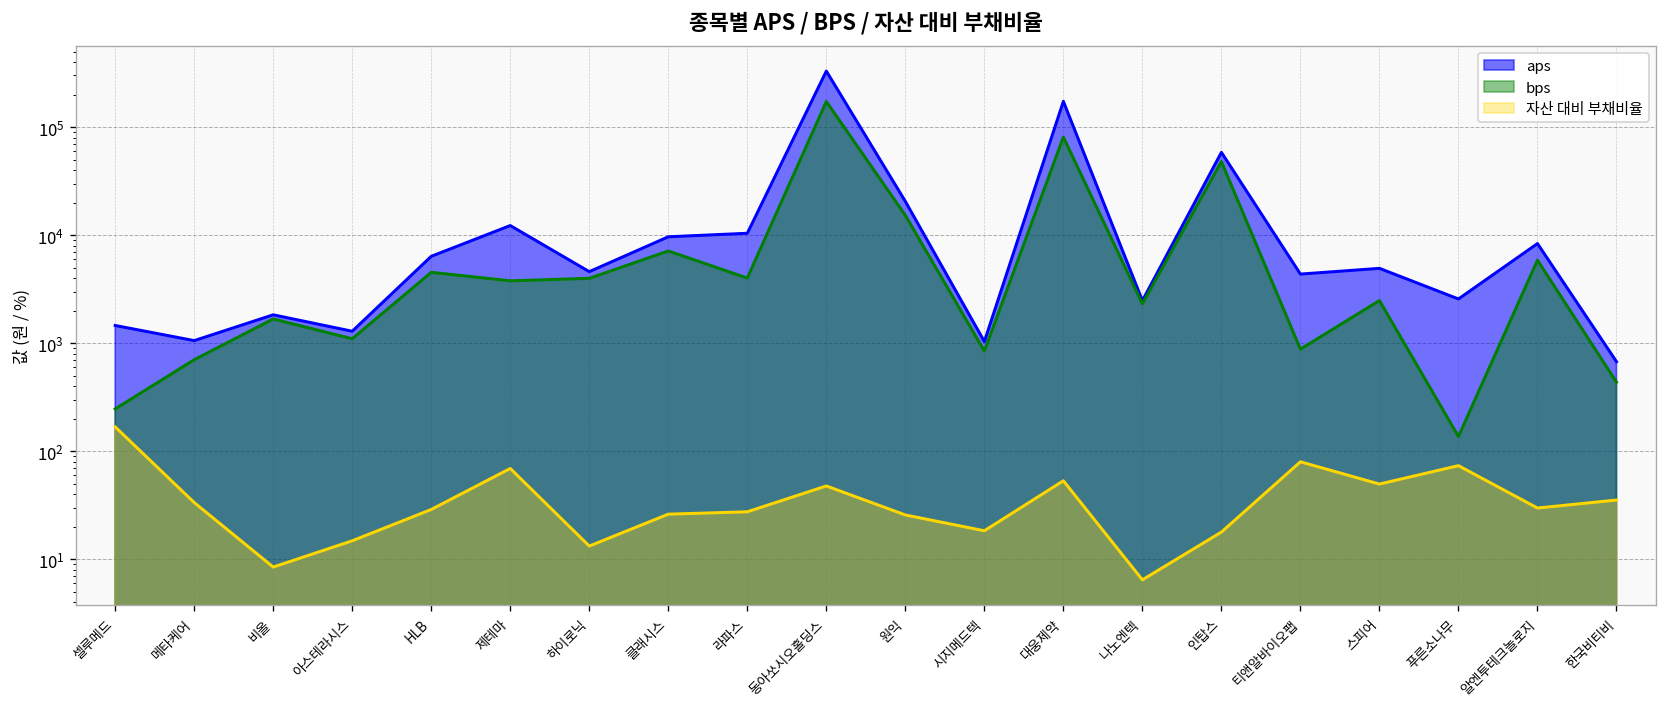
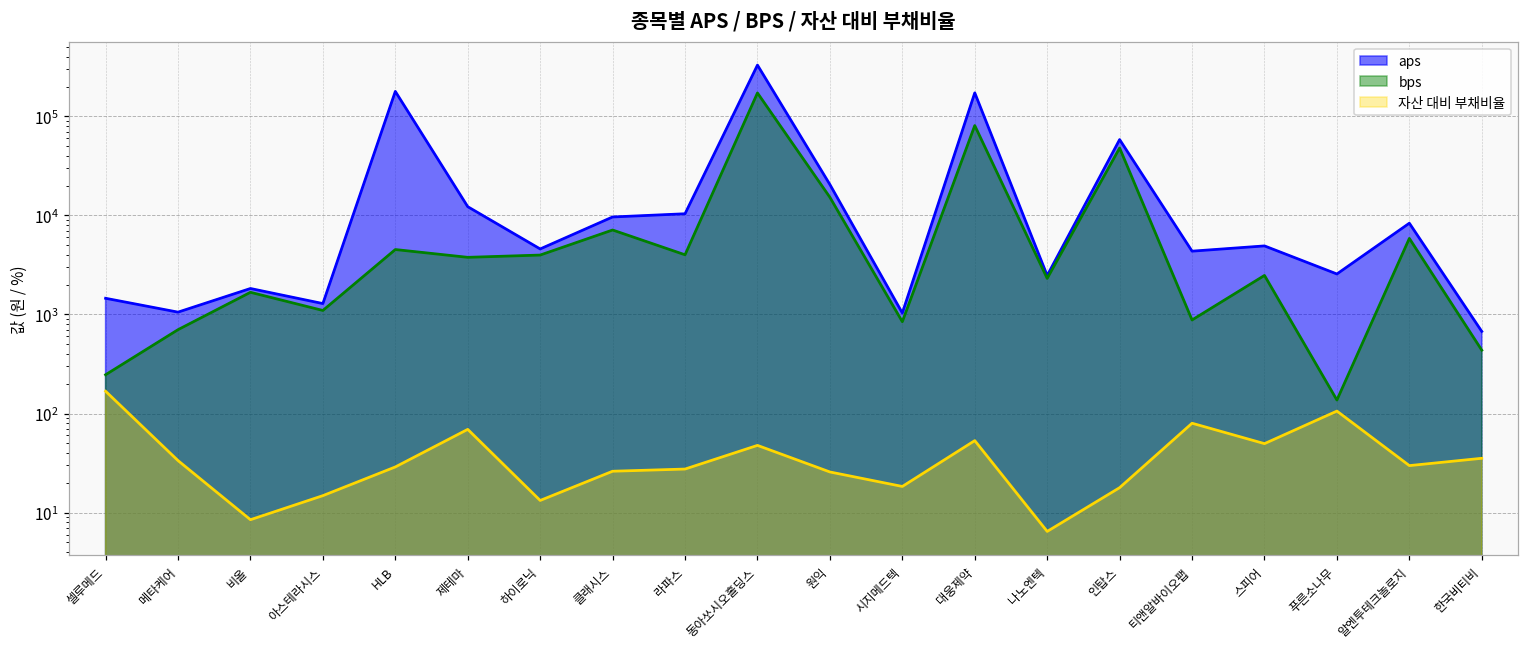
  {
    "aps": {
      "셀루메드": 1500,
      "메타케어": 1100,
      "비올": 1800,
      "아스테라시스": 1300,
-     "HLB": 6000,
+     "HLB": 180000,
      "제테마": 12000,
      "하이로닉": 5000,
      "클래시스": 10000,
      "라파스": 10000,
      "동아쏘시오홀딩스": 330000,
      "원익": 21000,
      "시지메드텍": 1000,
      "대웅제약": 170000,
      "나노엔텍": 2500,
      "인탑스": 60000,
      "티앤알바이오팹": 4000,
      "스피어": 5000,
      "푸른소나무": 2600,
      "알엔투테크놀로지": 8000,
      "한국비티비": 700
    },
    "bps": {
      "셀루메드": 250,
      "메타케어": 700,
      "비올": 1700,
      "아스테라시스": 1100,
      "HLB": 5000,
      "제테마": 3800,
      "하이로닉": 4000,
      "클래시스": 7000,
      "라파스": 4000,
      "동아쏘시오홀딩스": 170000,
      "원익": 15000,
      "시지메드텍": 800,
      "대웅제약": 80000,
      "나노엔텍": 2300,
      "인탑스": 50000,
      "티앤알바이오팹": 900,
      "스피어": 2500,
      "푸른소나무": 140,
      "알엔투테크놀로지": 6000,
      "한국비티비": 400
    },
    "자산 대비 부채비율": {
      "셀루메드": 170,
      "메타케어": 33,
      "비올": 8,
      "아스테라시스": 15,
      "HLB": 29,
      "제테마": 70,
      "하이로닉": 13,
      "클래시스": 26,
      "라파스": 28,
      "동아쏘시오홀딩스": 50,
      "원익": 26,
      "시지메드텍": 18,
      "대웅제약": 50,
      "나노엔텍": 6,
      "인탑스": 18,
      "티앤알바이오팹": 80,
      "스피어": 50,
-     "푸른소나무": 70,
+     "푸른소나무": 110,
      "알엔투테크놀로지": 30,
      "한국비티비": 35
    }
  }
